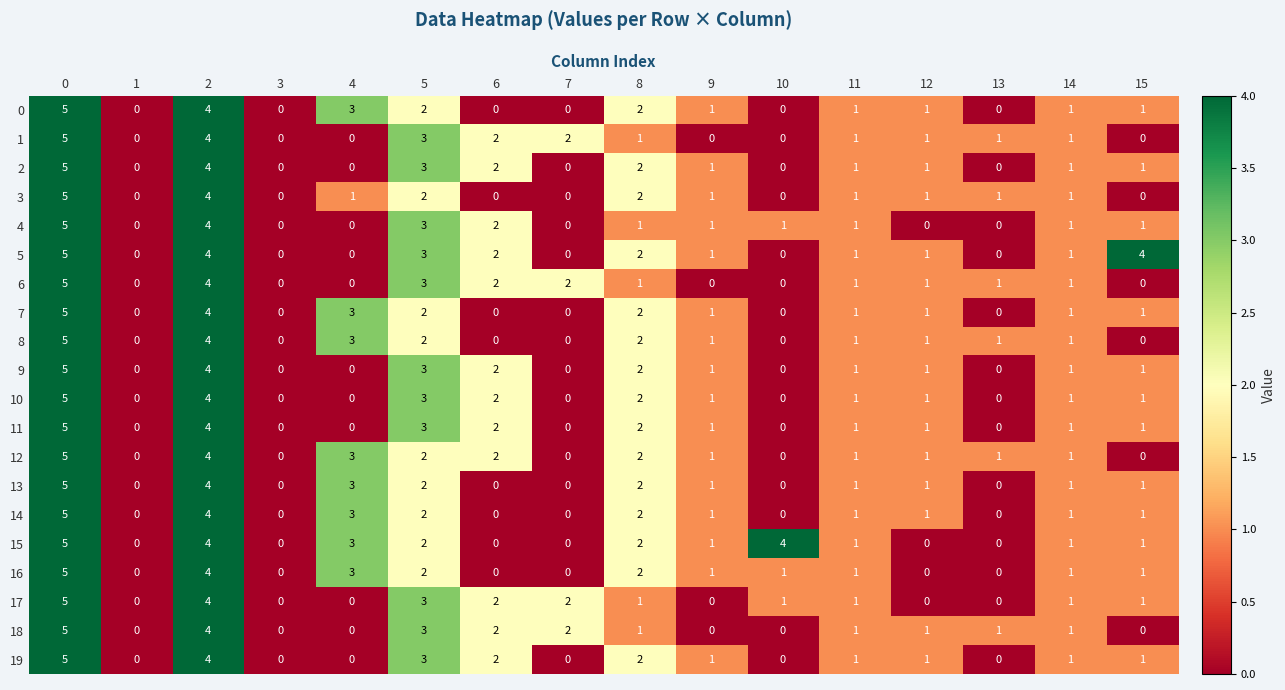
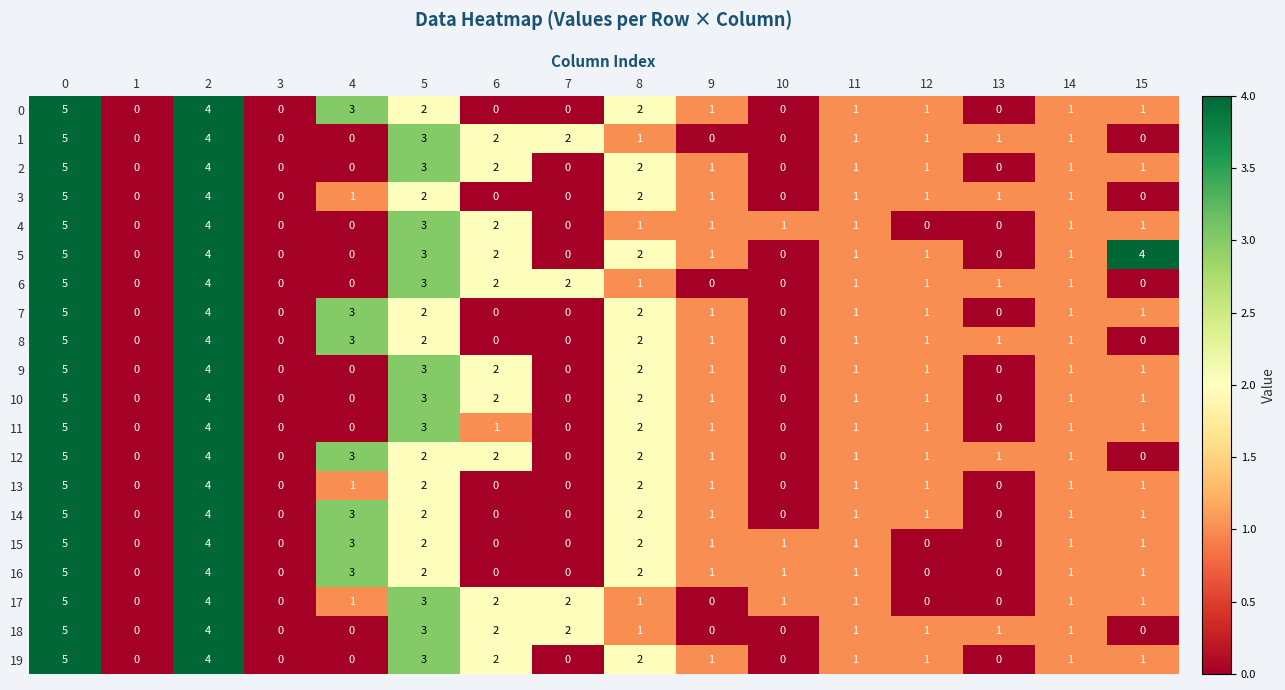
  {
    "11": {
      "0": 5,
      "1": 0,
      "2": 4,
      "3": 0,
      "4": 0,
      "5": 3,
-     "6": 2,
+     "6": 1,
      "7": 0,
      "8": 2,
      "9": 1,
      "10": 0,
      "11": 1,
      "12": 1,
      "13": 0,
      "14": 1,
      "15": 1
    },
    "13": {
      "0": 5,
      "1": 0,
      "2": 4,
      "3": 0,
-     "4": 3,
+     "4": 1,
      "5": 2,
      "6": 0,
      "7": 0,
      "8": 2,
      "9": 1,
      "10": 0,
      "11": 1,
      "12": 1,
      "13": 0,
      "14": 1,
      "15": 1
    },
    "15": {
      "0": 5,
      "1": 0,
      "2": 4,
      "3": 0,
      "4": 3,
      "5": 2,
      "6": 0,
      "7": 0,
      "8": 2,
      "9": 1,
-     "10": 4,
+     "10": 1,
      "11": 1,
      "12": 0,
      "13": 0,
      "14": 1,
      "15": 1
    },
    "17": {
      "0": 5,
      "1": 0,
      "2": 4,
      "3": 0,
-     "4": 0,
+     "4": 1,
      "5": 3,
      "6": 2,
      "7": 2,
      "8": 1,
      "9": 0,
      "10": 1,
      "11": 1,
      "12": 0,
      "13": 0,
      "14": 1,
      "15": 1
    }
  }
